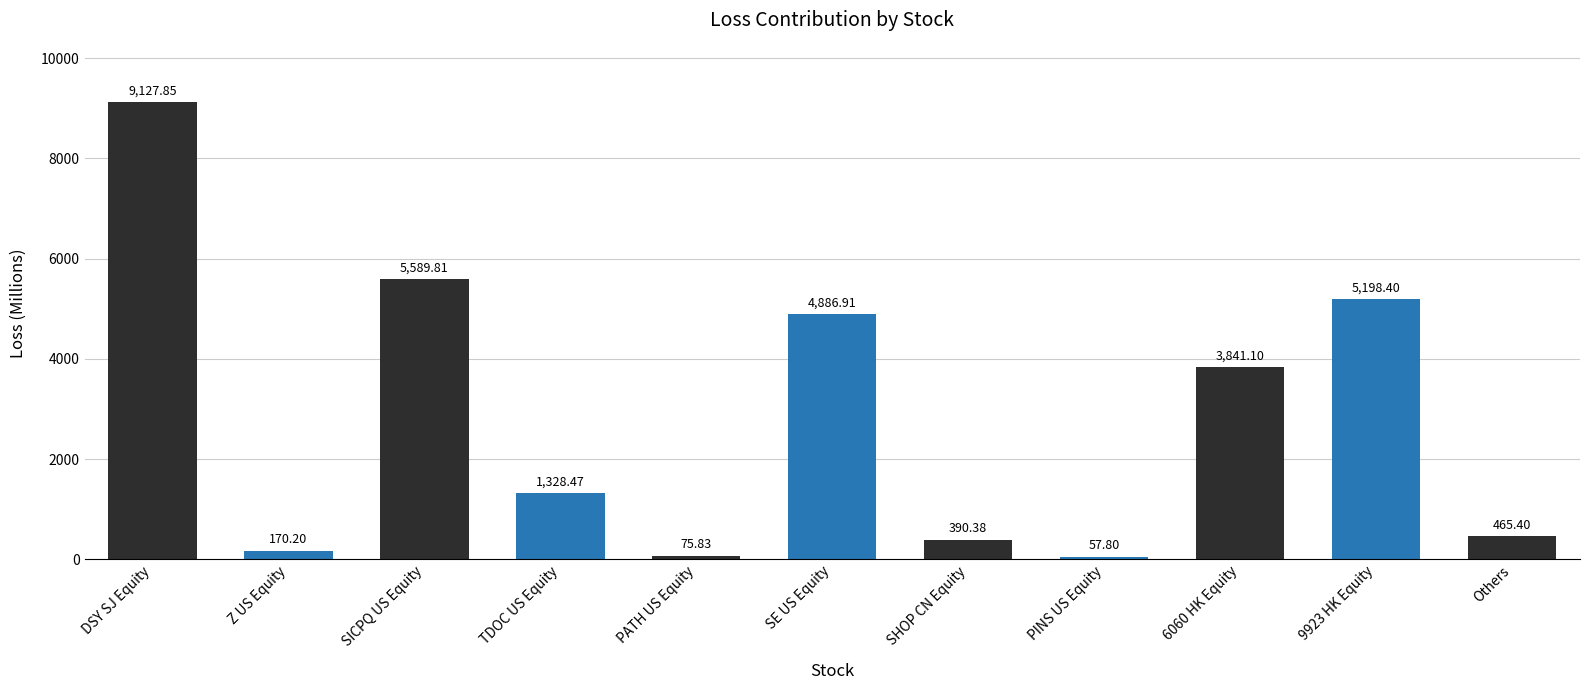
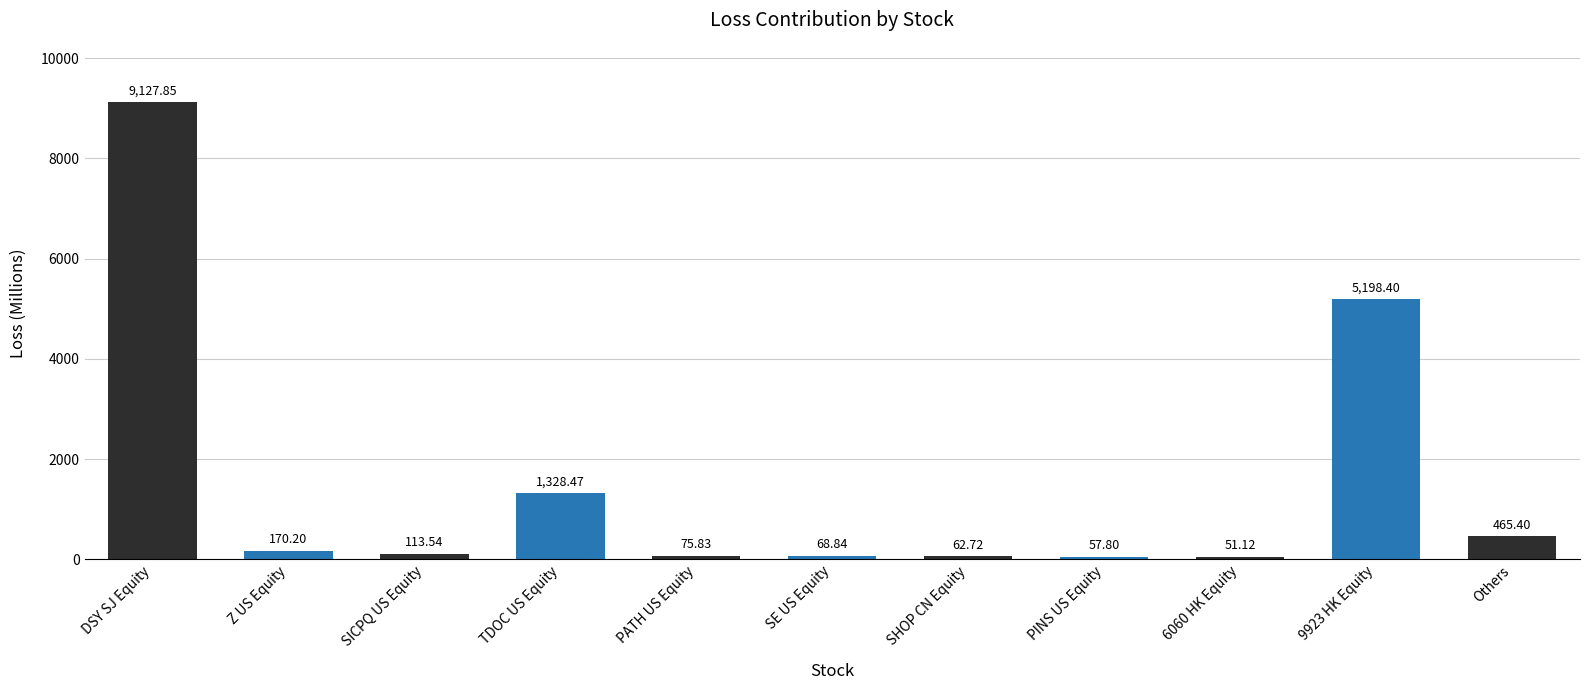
  {
    "DSY SJ Equity": "9,127.85",
    "Z US Equity": "170.20",
-   "SICPQ US Equity": "5,589.81",
+   "SICPQ US Equity": "113.54",
    "TDOC US Equity": "1,328.47",
    "PATH US Equity": "75.83",
-   "SE US Equity": "4,886.91",
-   "SHOP CN Equity": "390.38",
+   "SE US Equity": "68.84",
+   "SHOP CN Equity": "62.72",
    "PINS US Equity": "57.80",
-   "6060 HK Equity": "3,841.10",
+   "6060 HK Equity": "51.12",
    "9923 HK Equity": "5,198.40",
    "Others": "465.40"
  }
